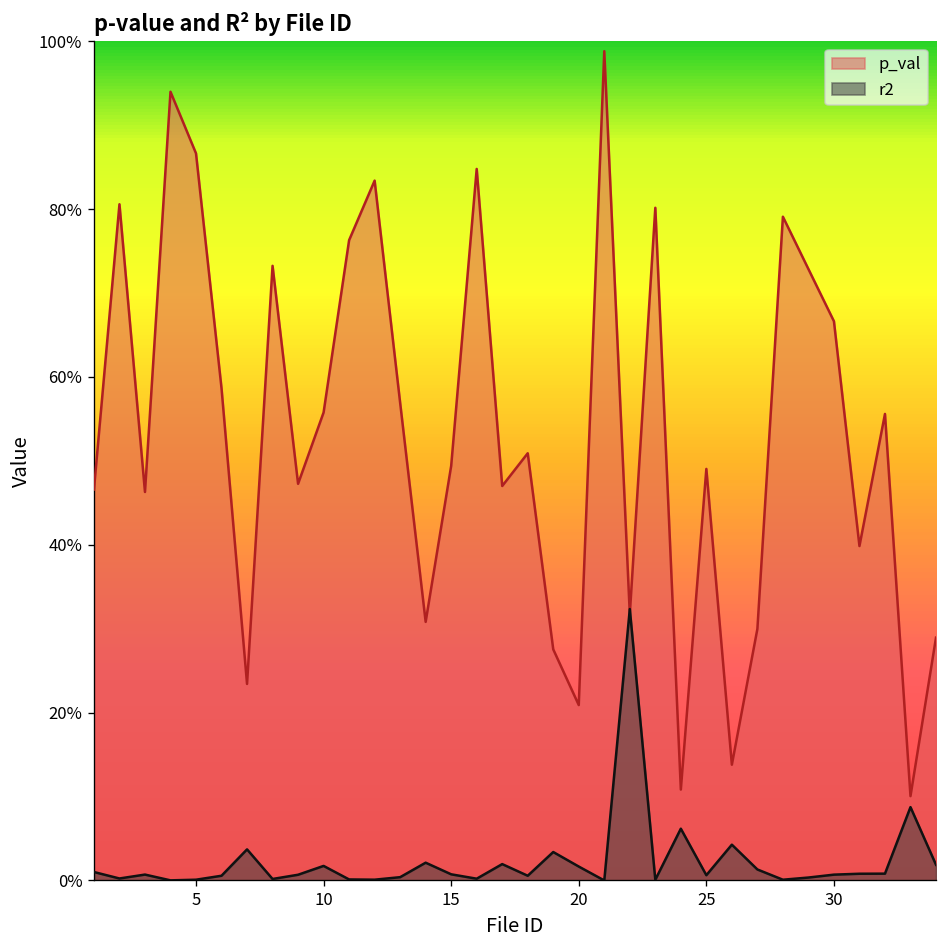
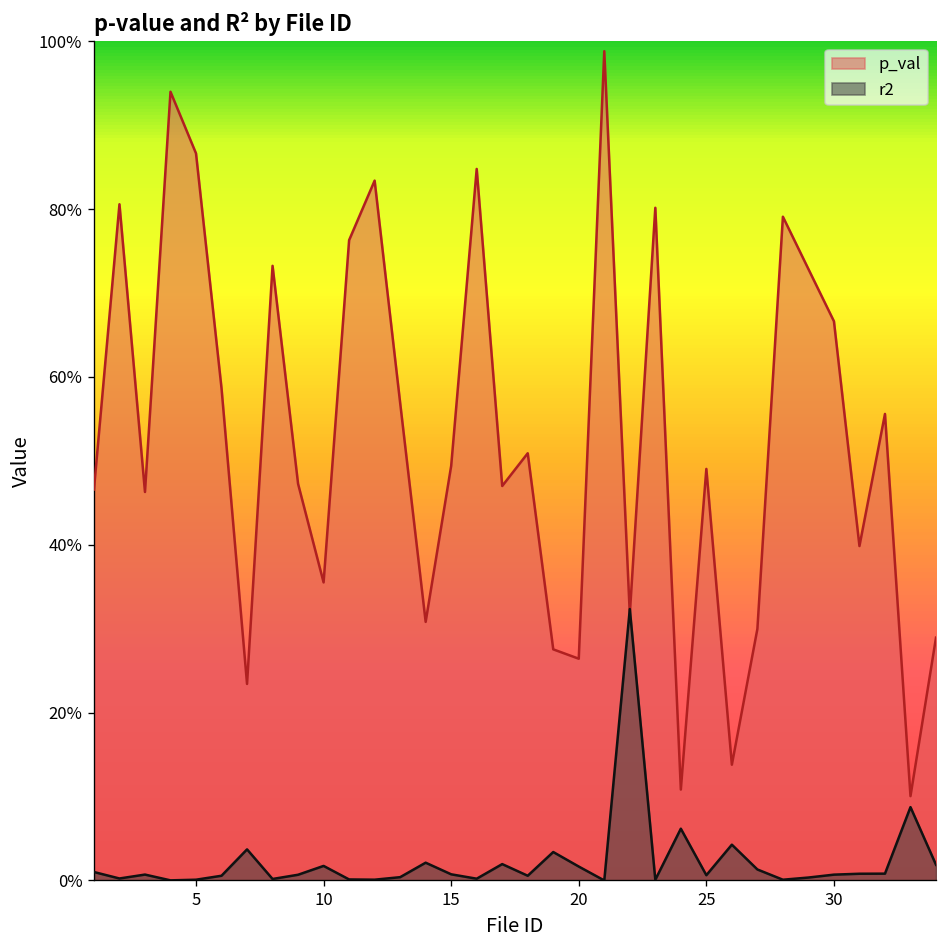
  {
    "p_val": {
      "5": "87%",
-     "10": "56%",
+     "10": "36%",
      "15": "49%",
-     "20": "21%",
+     "20": "26%",
      "25": "49%",
      "30": "67%"
    },
    "r2": {
      "5": "0%",
      "10": "2%",
      "15": "1%",
      "20": "2%",
      "25": "1%",
      "30": "1%"
    }
  }
